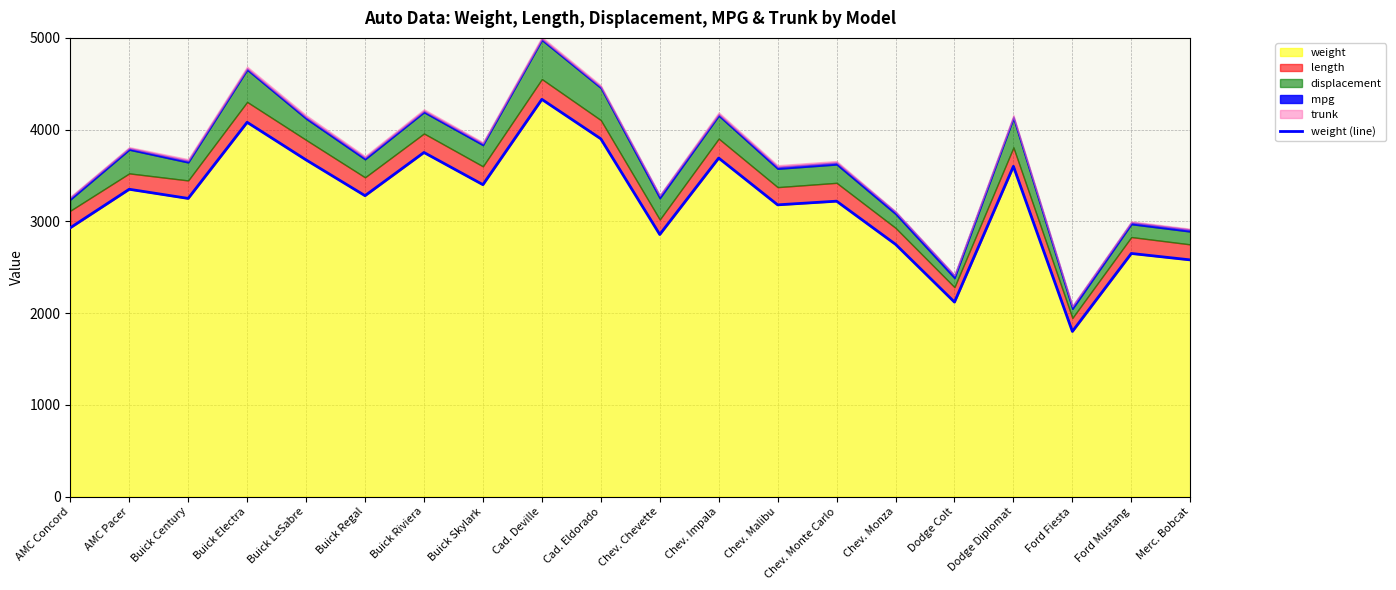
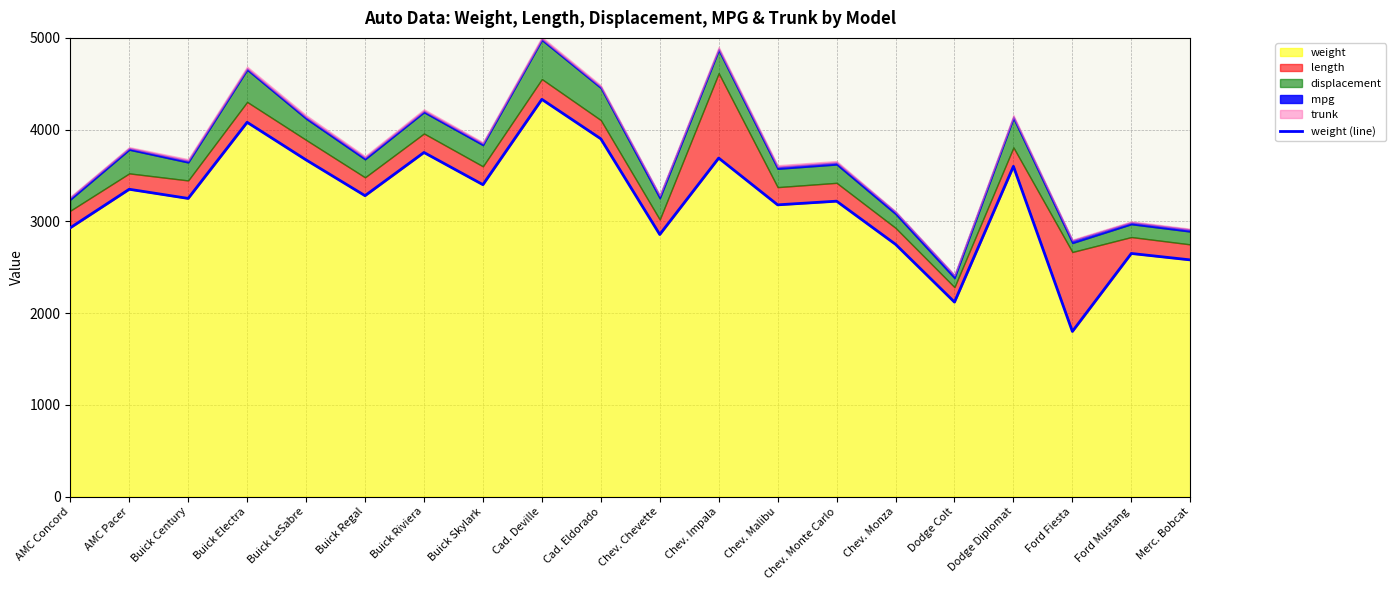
  {
    "weight": {
      "AMC Concord": 2900,
      "AMC Pacer": 3400,
      "Buick Century": 3300,
      "Buick Electra": 4100,
      "Buick LeSabre": 3700,
      "Buick Regal": 3300,
      "Buick Riviera": 3800,
      "Buick Skylark": 3400,
      "Cad. Deville": 4300,
      "Cad. Eldorado": 3900,
      "Chev. Chevette": 2900,
      "Chev. Impala": 3700,
      "Chev. Malibu": 3200,
      "Chev. Monte Carlo": 3200,
      "Chev. Monza": 2800,
      "Dodge Colt": 2100,
      "Dodge Diplomat": 3600,
      "Ford Fiesta": 1800,
      "Ford Mustang": 2700,
      "Merc. Bobcat": 2600
    },
    "length": {
      "AMC Concord": 200,
      "AMC Pacer": 200,
      "Buick Century": 200,
      "Buick Electra": 200,
      "Buick LeSabre": 200,
      "Buick Regal": 200,
      "Buick Riviera": 200,
      "Buick Skylark": 200,
      "Cad. Deville": 200,
      "Cad. Eldorado": 200,
      "Chev. Chevette": 200,
-     "Chev. Impala": 200,
+     "Chev. Impala": 900,
      "Chev. Malibu": 200,
      "Chev. Monte Carlo": 200,
      "Chev. Monza": 200,
      "Dodge Colt": 200,
      "Dodge Diplomat": 200,
-     "Ford Fiesta": 100,
+     "Ford Fiesta": 900,
      "Ford Mustang": 200,
      "Merc. Bobcat": 200
    },
    "displacement": {
      "Chev. Chevette": 200,
      "Dodge Colt": 100,
      "Ford Fiesta": 100
    }
  }
